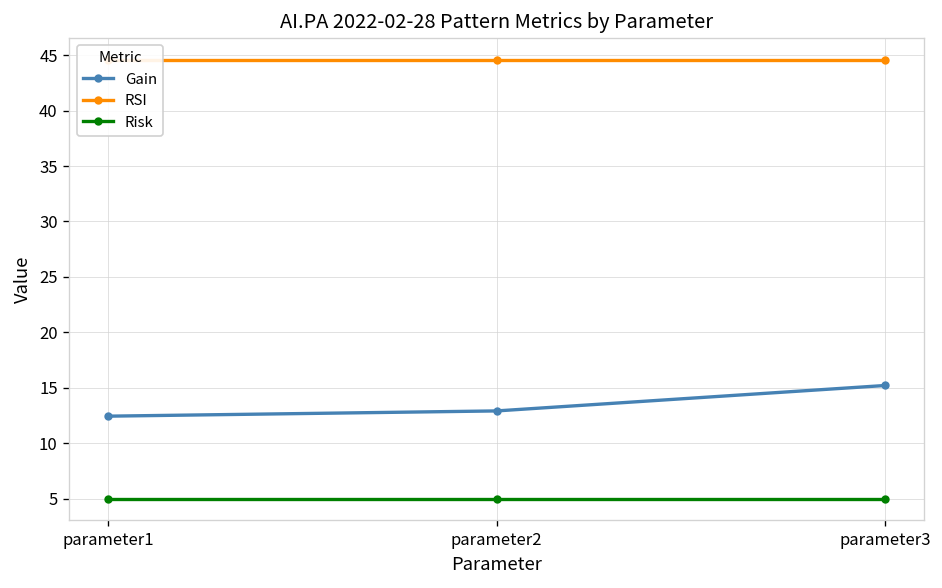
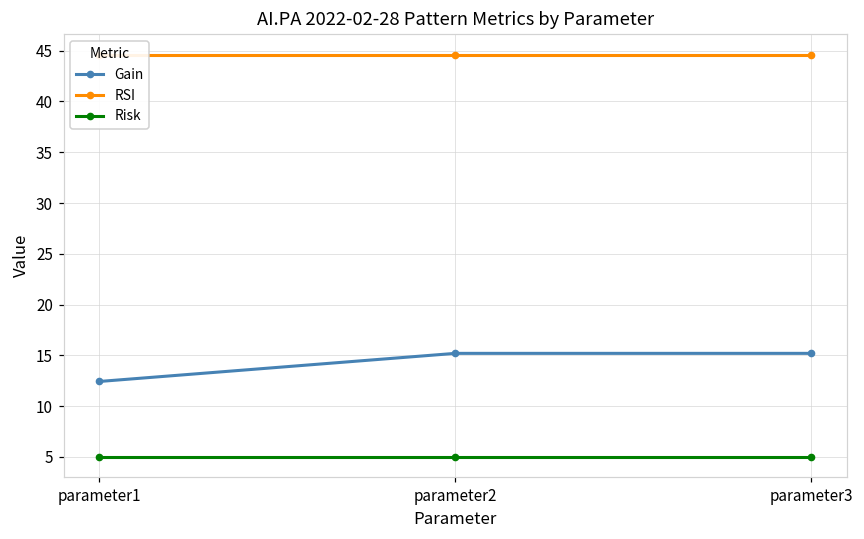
  {
    "Gain": {
      "parameter1": 12,
-     "parameter2": 13,
+     "parameter2": 15,
      "parameter3": 15
    },
    "RSI": {
      "parameter2": 45,
      "parameter3": 45
    },
    "Risk": {
      "parameter1": 5,
      "parameter2": 5,
      "parameter3": 5
    }
  }
